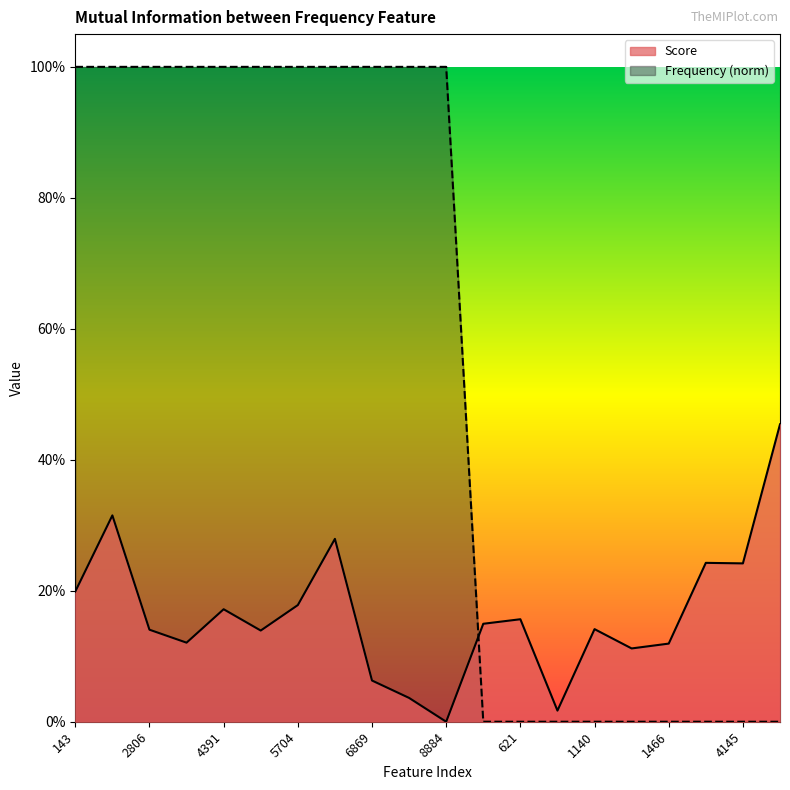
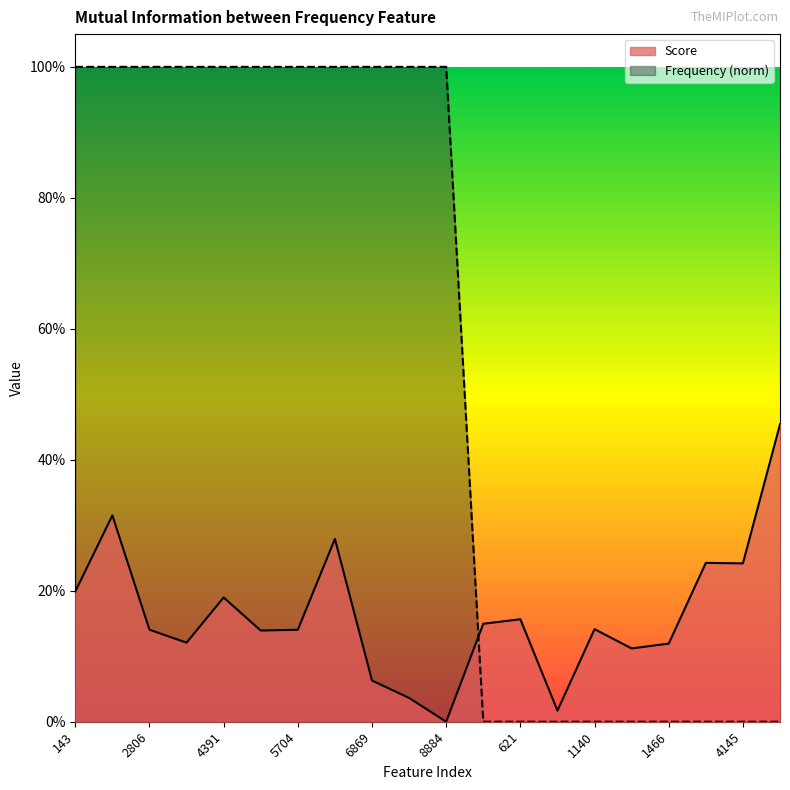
  {
    "Score": {
      "143": "20%",
      "2806": "14%",
-     "4391": "17%",
-     "5704": "18%",
+     "4391": "19%",
+     "5704": "14%",
      "6869": "6%",
      "8884": "0%",
      "621": "16%",
      "1140": "14%",
      "1466": "12%",
      "4145": "24%"
    },
    "Frequency (norm)": {
      "143": "100%",
      "2806": "100%",
      "4391": "100%",
      "5704": "100%",
      "6869": "100%",
      "8884": "100%",
      "621": "0%",
      "1140": "0%",
      "1466": "0%",
      "4145": "0%"
    }
  }
